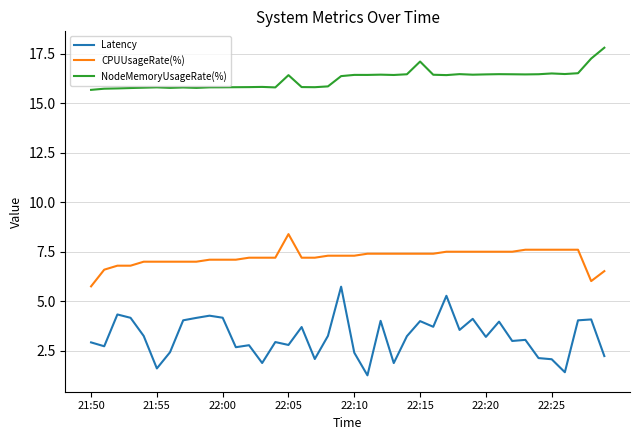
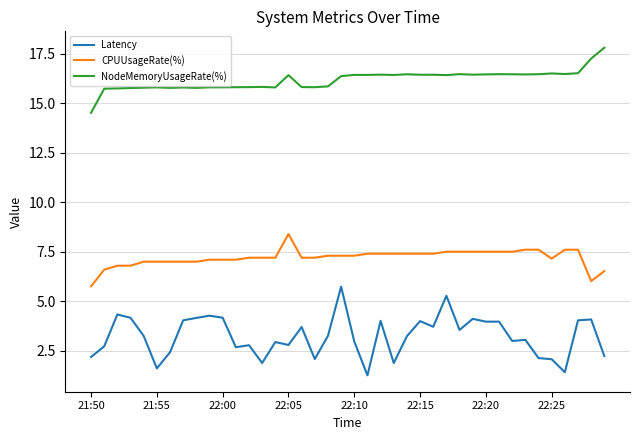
  {
    "Latency": {
-     "21:50": 2.9,
+     "21:50": 2.2,
      "21:55": 1.6,
      "22:00": 4.2,
      "22:05": 2.8,
-     "22:10": 2.4,
+     "22:10": 3.0,
      "22:15": 4.0,
-     "22:20": 3.2,
+     "22:20": 4.0,
      "22:25": 2.1
    },
    "CPUUsageRate(%)": {
      "21:50": 5.7,
      "21:55": 7.0,
      "22:00": 7.1,
      "22:05": 8.4,
      "22:10": 7.3,
      "22:15": 7.4,
      "22:20": 7.5,
-     "22:25": 7.6
+     "22:25": 7.2
    },
    "NodeMemoryUsageRate(%)": {
-     "21:50": 15.7,
+     "21:50": 14.5,
      "21:55": 15.8,
      "22:00": 15.8,
      "22:05": 16.4,
      "22:10": 16.4,
-     "22:15": 17.1,
+     "22:15": 16.4,
      "22:20": 16.5,
      "22:25": 16.5
    }
  }
